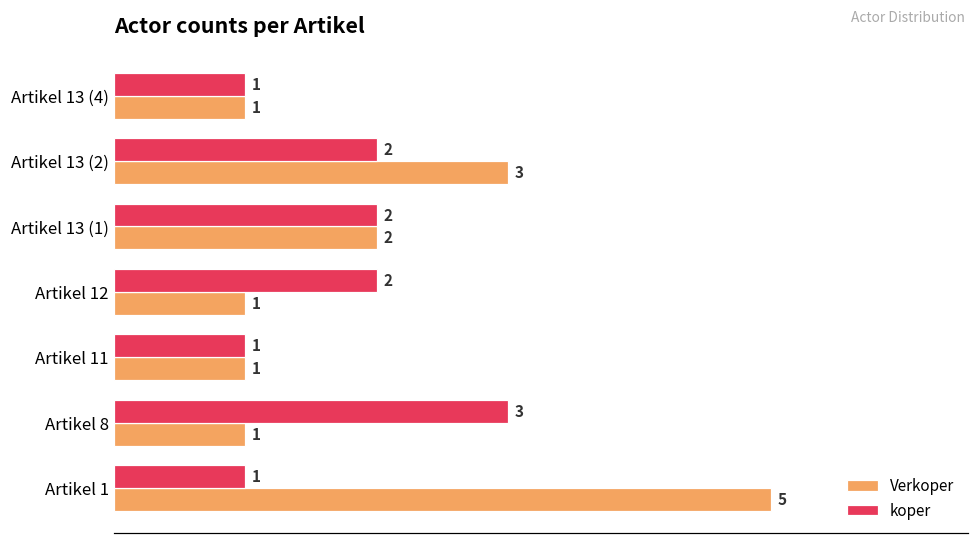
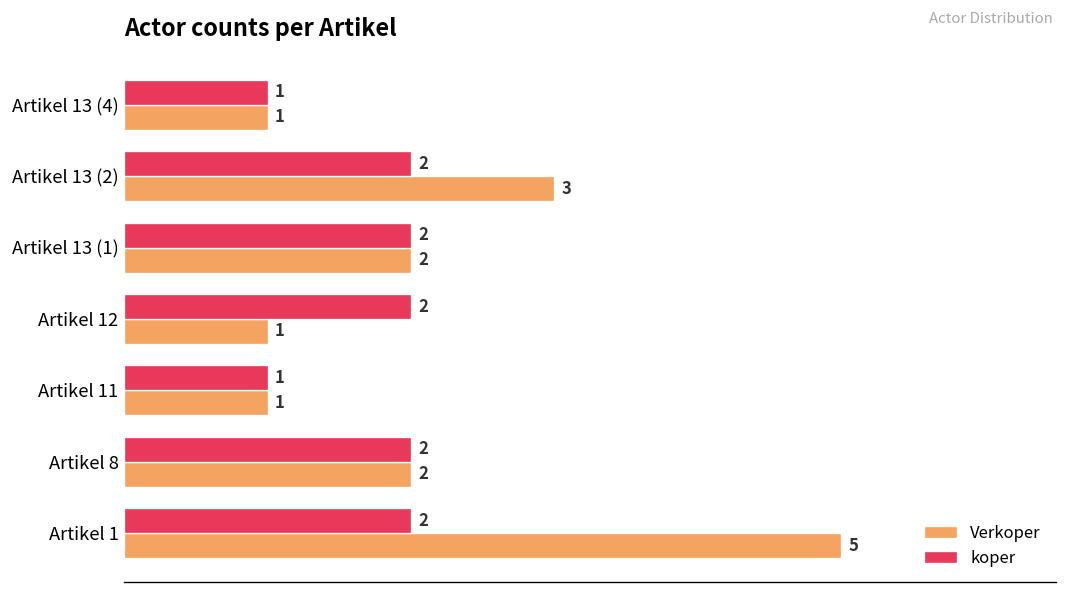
  {
    "Verkoper": {
      "Artikel 13 (4)": 1,
      "Artikel 13 (2)": 3,
      "Artikel 13 (1)": 2,
      "Artikel 12": 1,
      "Artikel 11": 1,
-     "Artikel 8": 1,
+     "Artikel 8": 2,
      "Artikel 1": 5
    },
    "koper": {
      "Artikel 13 (4)": 1,
      "Artikel 13 (2)": 2,
      "Artikel 13 (1)": 2,
      "Artikel 12": 2,
      "Artikel 11": 1,
-     "Artikel 8": 3,
-     "Artikel 1": 1
+     "Artikel 8": 2,
+     "Artikel 1": 2
    }
  }
